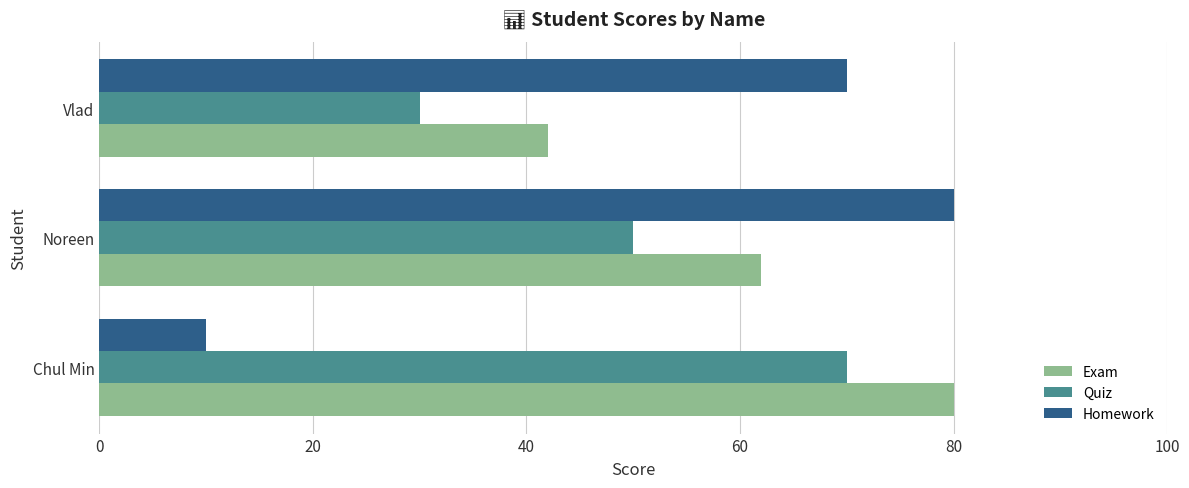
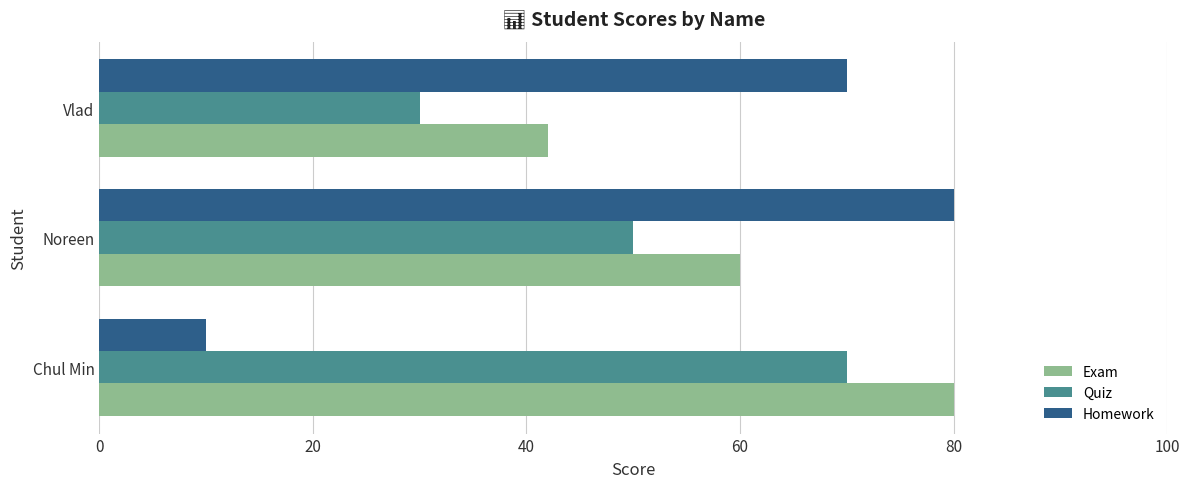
  {
    "Exam": {
      "Vlad": 42,
-     "Noreen": 62,
+     "Noreen": 60,
      "Chul Min": 80
    }
  }
